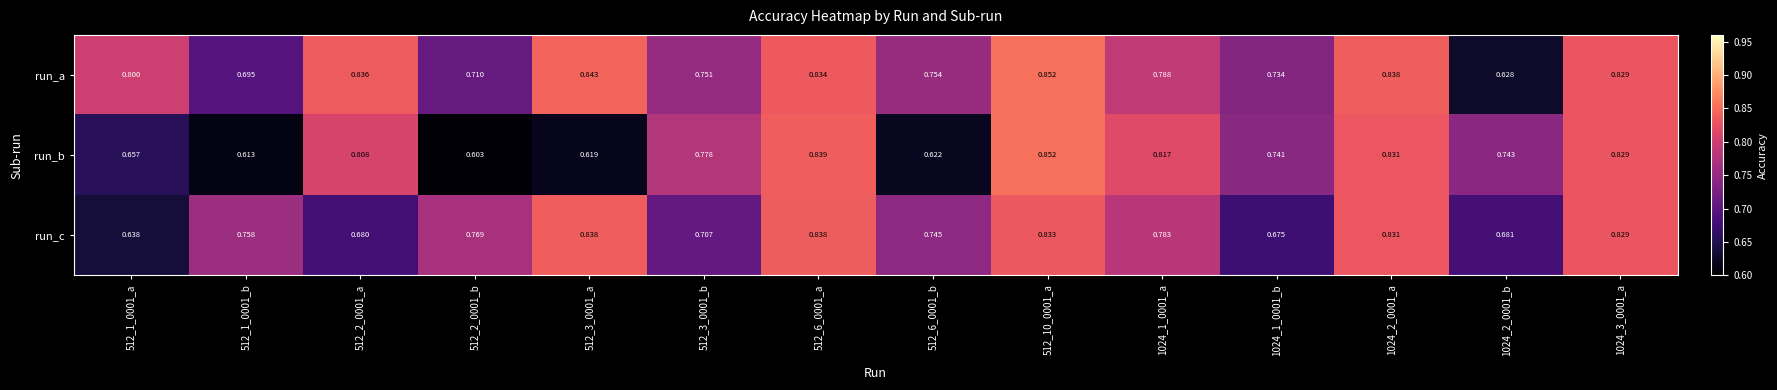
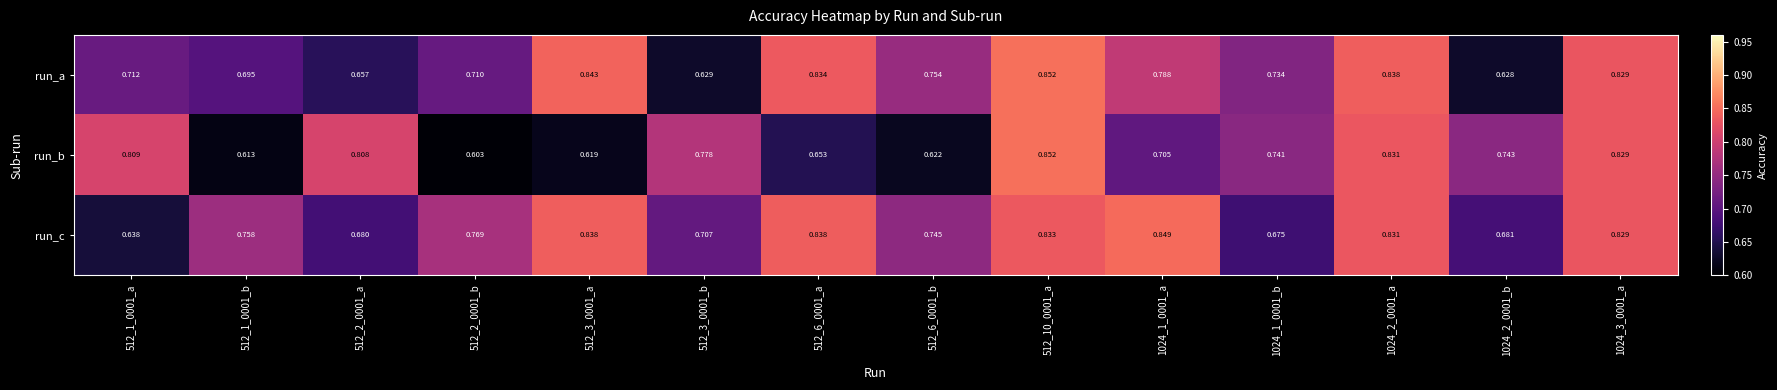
  {
    "run_a": {
-     "512_1_0001_a": 0.800,
+     "512_1_0001_a": 0.712,
      "512_1_0001_b": 0.695,
-     "512_2_0001_a": 0.836,
+     "512_2_0001_a": 0.657,
      "512_2_0001_b": 0.710,
      "512_3_0001_a": 0.843,
-     "512_3_0001_b": 0.751,
+     "512_3_0001_b": 0.629,
      "512_6_0001_a": 0.834,
      "512_6_0001_b": 0.754,
      "512_10_0001_a": 0.852,
      "1024_1_0001_a": 0.788,
      "1024_1_0001_b": 0.734,
      "1024_2_0001_a": 0.838,
      "1024_2_0001_b": 0.628,
      "1024_3_0001_a": 0.829
    },
    "run_b": {
-     "512_1_0001_a": 0.657,
+     "512_1_0001_a": 0.809,
      "512_1_0001_b": 0.613,
      "512_2_0001_a": 0.808,
      "512_2_0001_b": 0.603,
      "512_3_0001_a": 0.619,
      "512_3_0001_b": 0.778,
-     "512_6_0001_a": 0.839,
+     "512_6_0001_a": 0.653,
      "512_6_0001_b": 0.622,
      "512_10_0001_a": 0.852,
-     "1024_1_0001_a": 0.817,
+     "1024_1_0001_a": 0.705,
      "1024_1_0001_b": 0.741,
      "1024_2_0001_a": 0.831,
      "1024_2_0001_b": 0.743,
      "1024_3_0001_a": 0.829
    },
    "run_c": {
      "512_1_0001_a": 0.638,
      "512_1_0001_b": 0.758,
      "512_2_0001_a": 0.680,
      "512_2_0001_b": 0.769,
      "512_3_0001_a": 0.838,
      "512_3_0001_b": 0.707,
      "512_6_0001_a": 0.838,
      "512_6_0001_b": 0.745,
      "512_10_0001_a": 0.833,
-     "1024_1_0001_a": 0.783,
+     "1024_1_0001_a": 0.849,
      "1024_1_0001_b": 0.675,
      "1024_2_0001_a": 0.831,
      "1024_2_0001_b": 0.681,
      "1024_3_0001_a": 0.829
    }
  }
